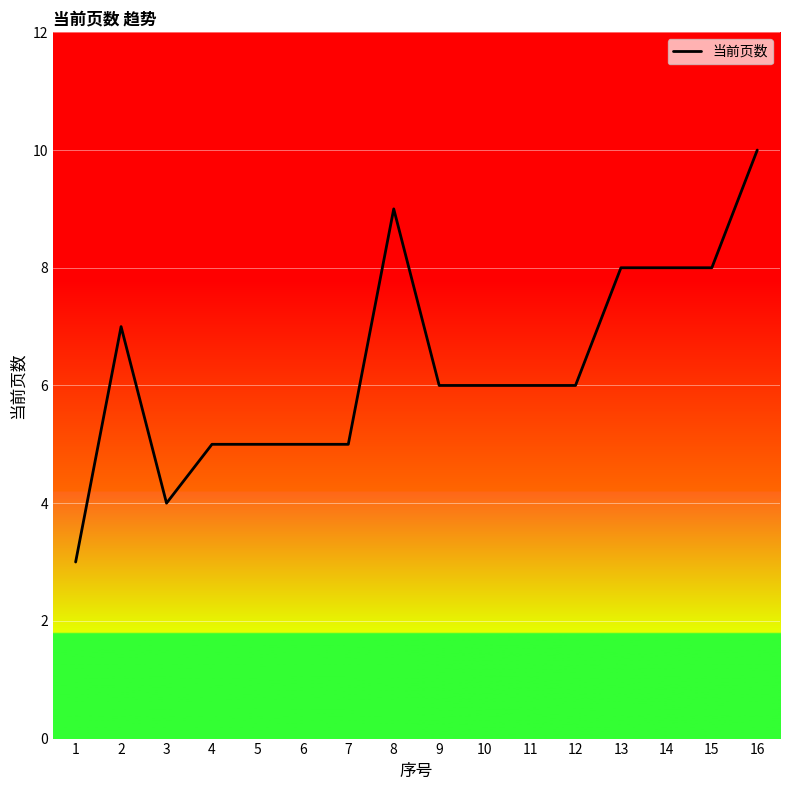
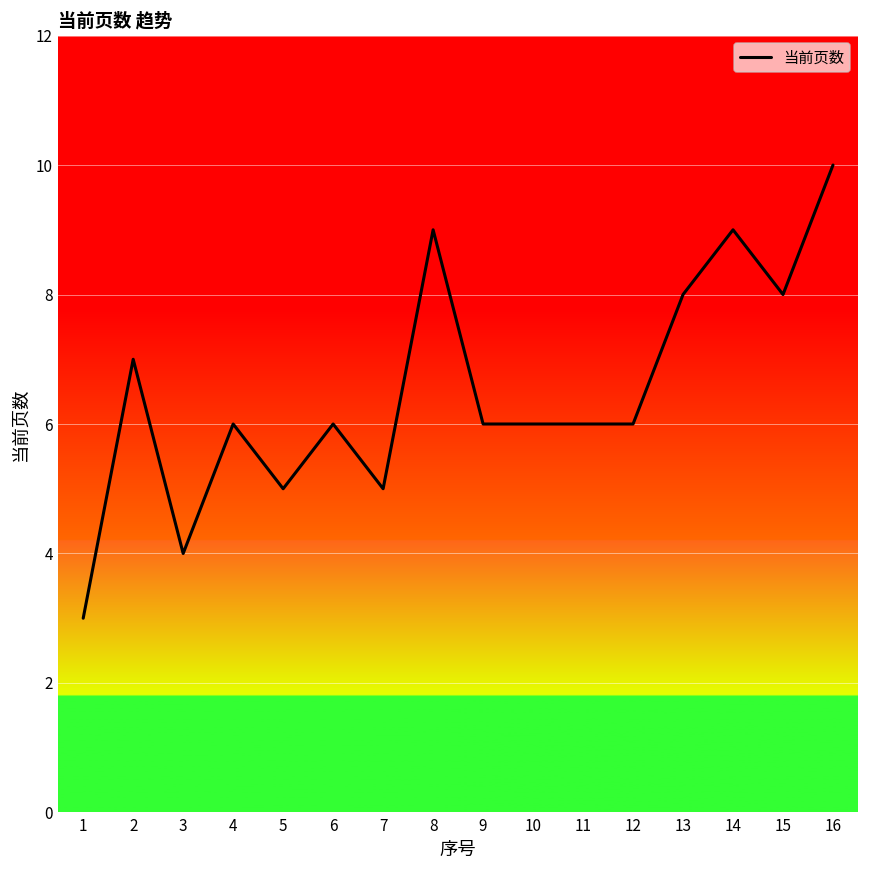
  {
    "1": 3,
    "2": 7,
    "3": 4,
-   "4": 5,
+   "4": 6,
    "5": 5,
-   "6": 5,
+   "6": 6,
    "7": 5,
    "8": 9,
    "9": 6,
    "10": 6,
    "11": 6,
    "12": 6,
    "13": 8,
-   "14": 8,
+   "14": 9,
    "15": 8,
    "16": 10
  }
